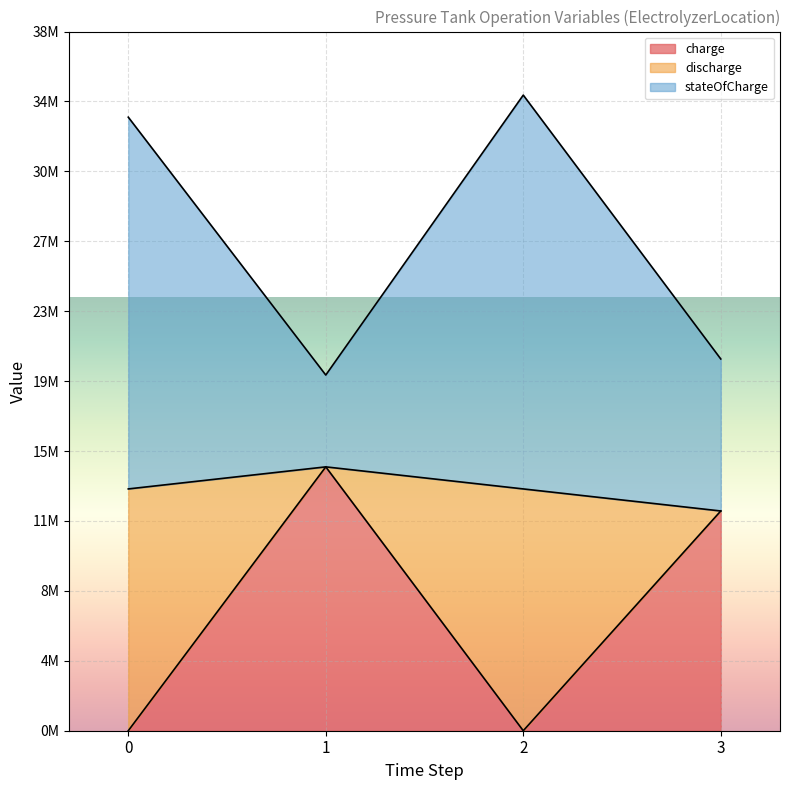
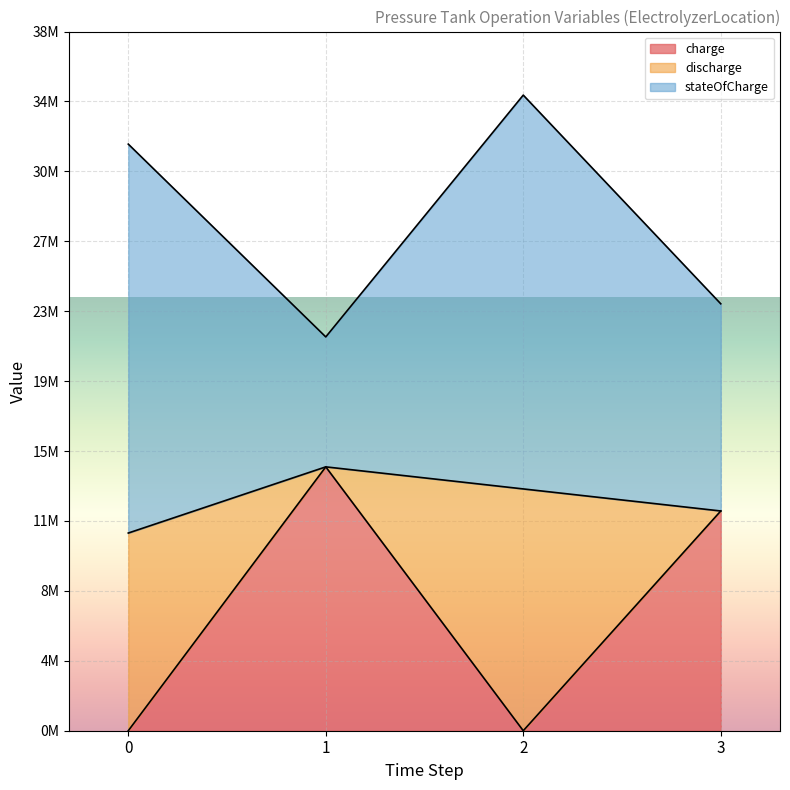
  {
    "charge": {
      "0": 0,
      "2": 0
    },
    "discharge": {
-     "0": 13100000,
+     "0": 10700000,
      "2": 13100000
    },
    "stateOfCharge": {
-     "0": 20200000,
-     "1": 5000000,
+     "0": 21100000,
+     "1": 7100000,
      "2": 21400000,
-     "3": 8300000
+     "3": 11300000
    }
  }
